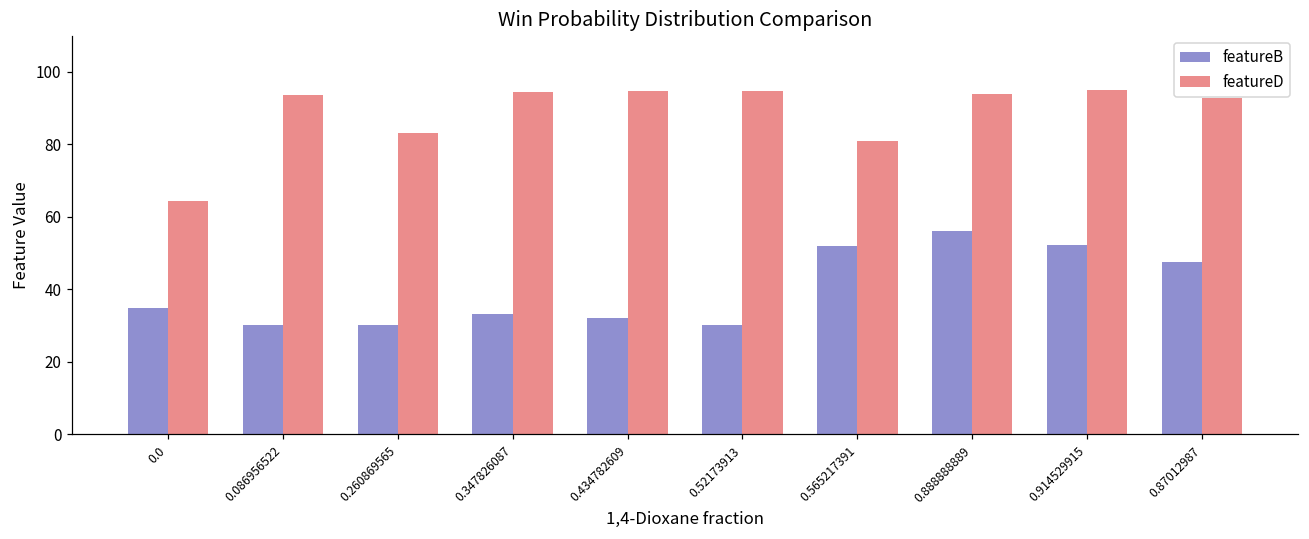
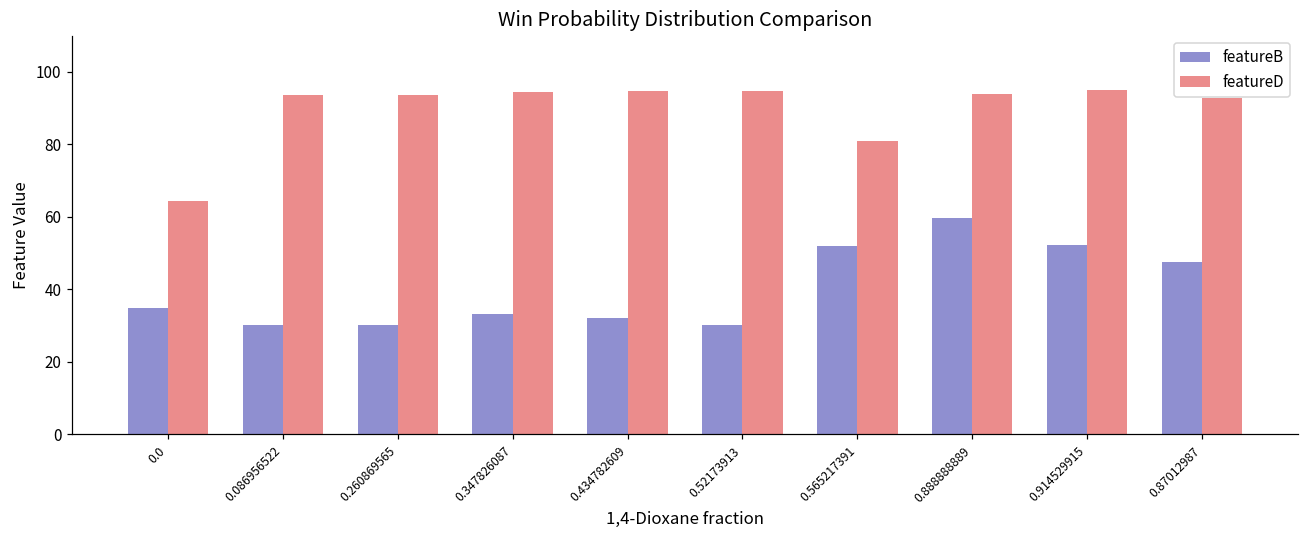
  {
    "featureB": {
      "0.0": 35,
      "0.086956522": 30,
      "0.260869565": 30,
      "0.347826087": 33,
      "0.434782609": 32,
      "0.52173913": 30,
      "0.565217391": 52,
-     "0.888888889": 56,
+     "0.888888889": 60,
      "0.914529915": 52,
      "0.87012987": 47
    },
    "featureD": {
      "0.0": 64,
      "0.086956522": 94,
-     "0.260869565": 83,
+     "0.260869565": 94,
      "0.347826087": 94,
      "0.434782609": 95,
      "0.52173913": 95,
      "0.565217391": 81,
      "0.888888889": 94,
      "0.914529915": 95,
      "0.87012987": 93
    }
  }
